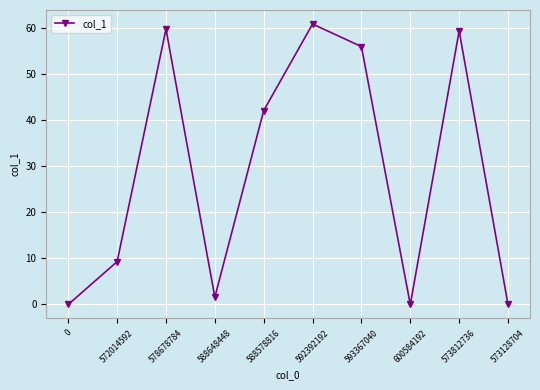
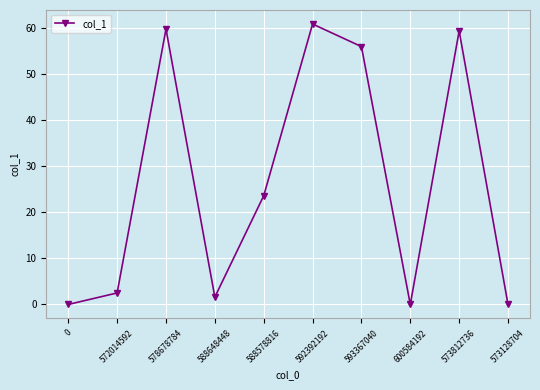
  {
    "0": 0,
-   "572014592": 9,
+   "572014592": 3,
    "578678784": 60,
    "588648448": 2,
-   "588578816": 42,
+   "588578816": 24,
    "592392192": 61,
    "593367040": 56,
    "600584192": 0,
    "573812736": 59,
    "573128704": 0
  }
